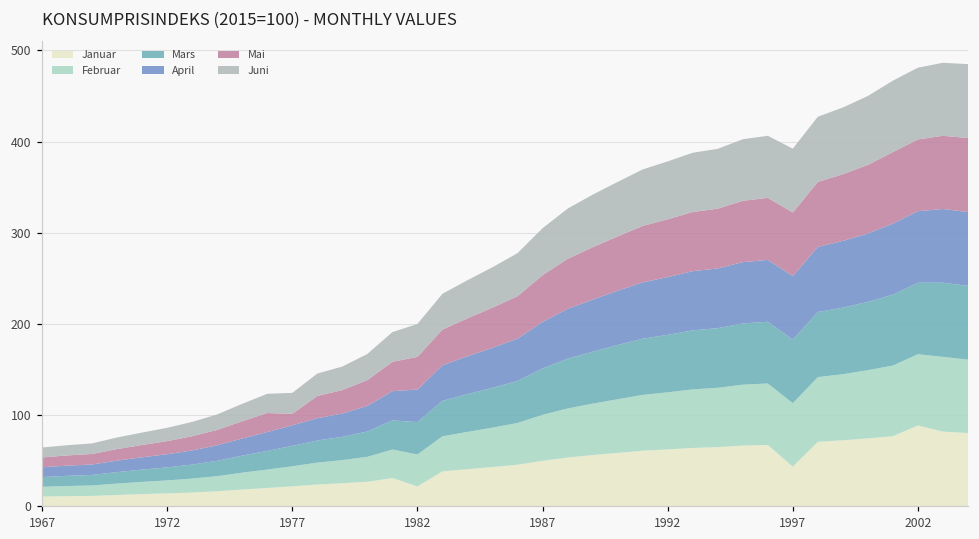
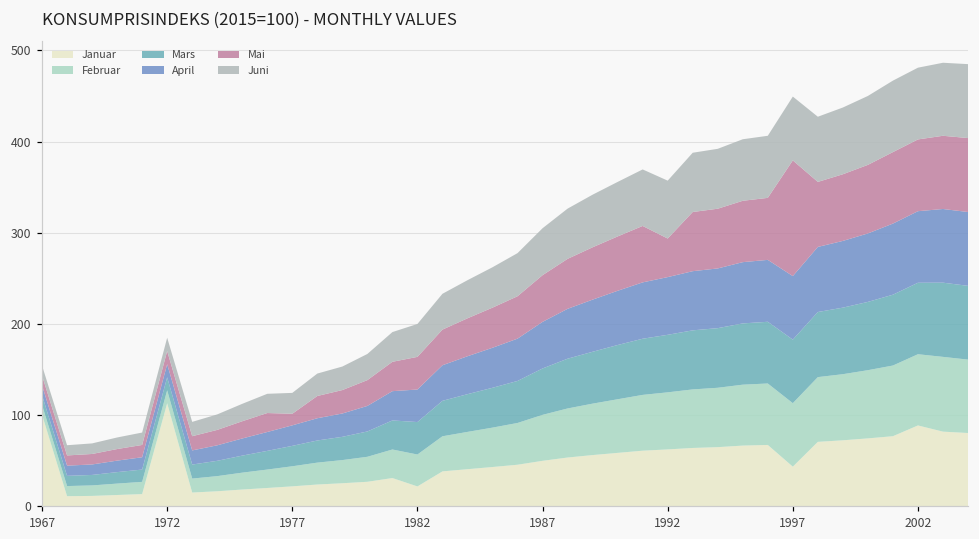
  {
    "Januar": {
-     "1967": 10,
-     "1972": 10,
+     "1967": 100,
+     "1972": 110,
      "1977": 20,
      "1982": 20,
      "1987": 50,
      "1992": 60,
      "1997": 40,
      "2002": 90
    },
    "Mai": {
      "1967": 10,
      "1972": 10,
      "1977": 10,
      "1982": 40,
      "1987": 50,
-     "1992": 60,
-     "1997": 70,
+     "1992": 40,
+     "1997": 130,
      "2002": 80
    }
  }
